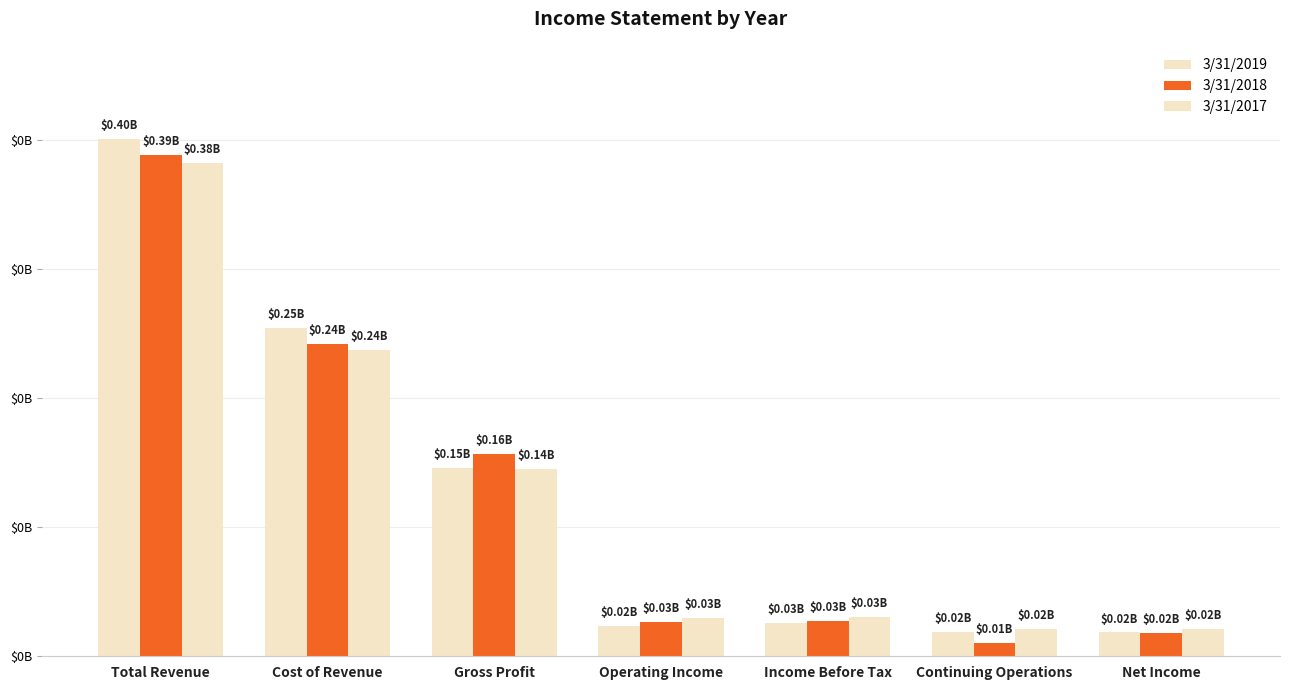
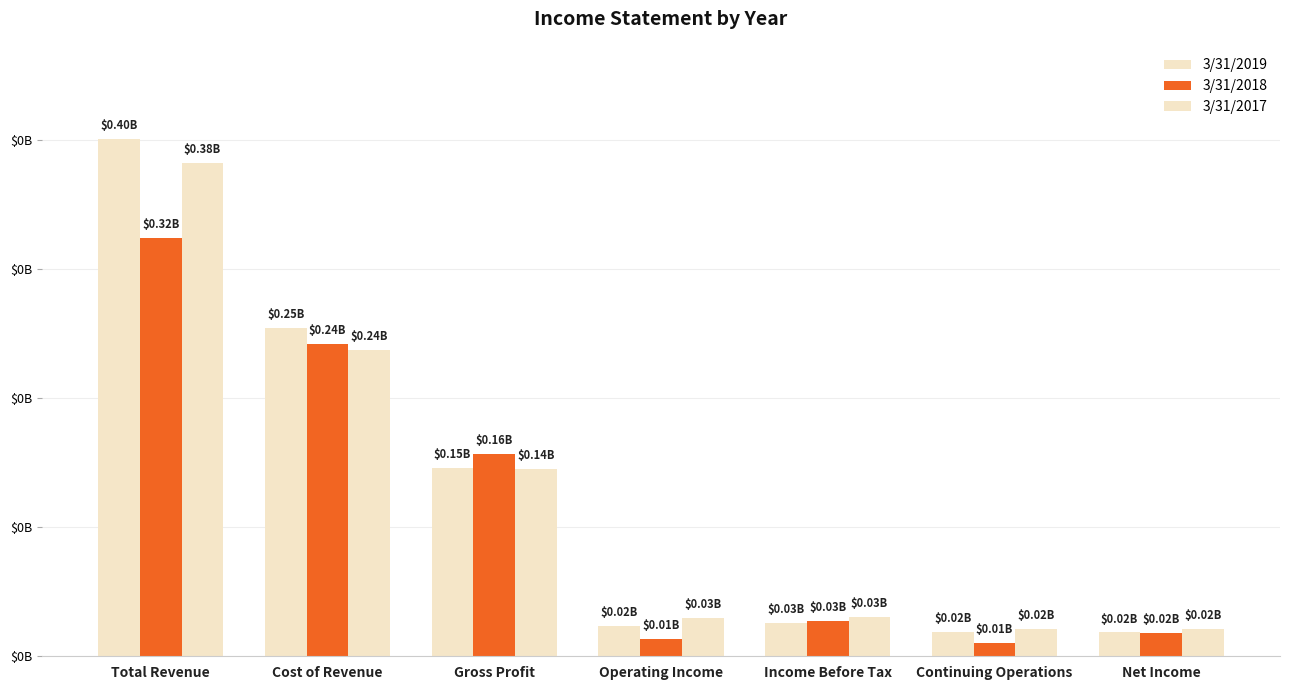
  {
    "3/31/2018": {
-     "Total Revenue": "$0.39B",
+     "Total Revenue": "$0.32B",
      "Cost of Revenue": "$0.24B",
      "Gross Profit": "$0.16B",
-     "Operating Income": "$0.03B",
+     "Operating Income": "$0.01B",
      "Income Before Tax": "$0.03B",
      "Continuing Operations": "$0.01B",
      "Net Income": "$0.02B"
    }
  }
